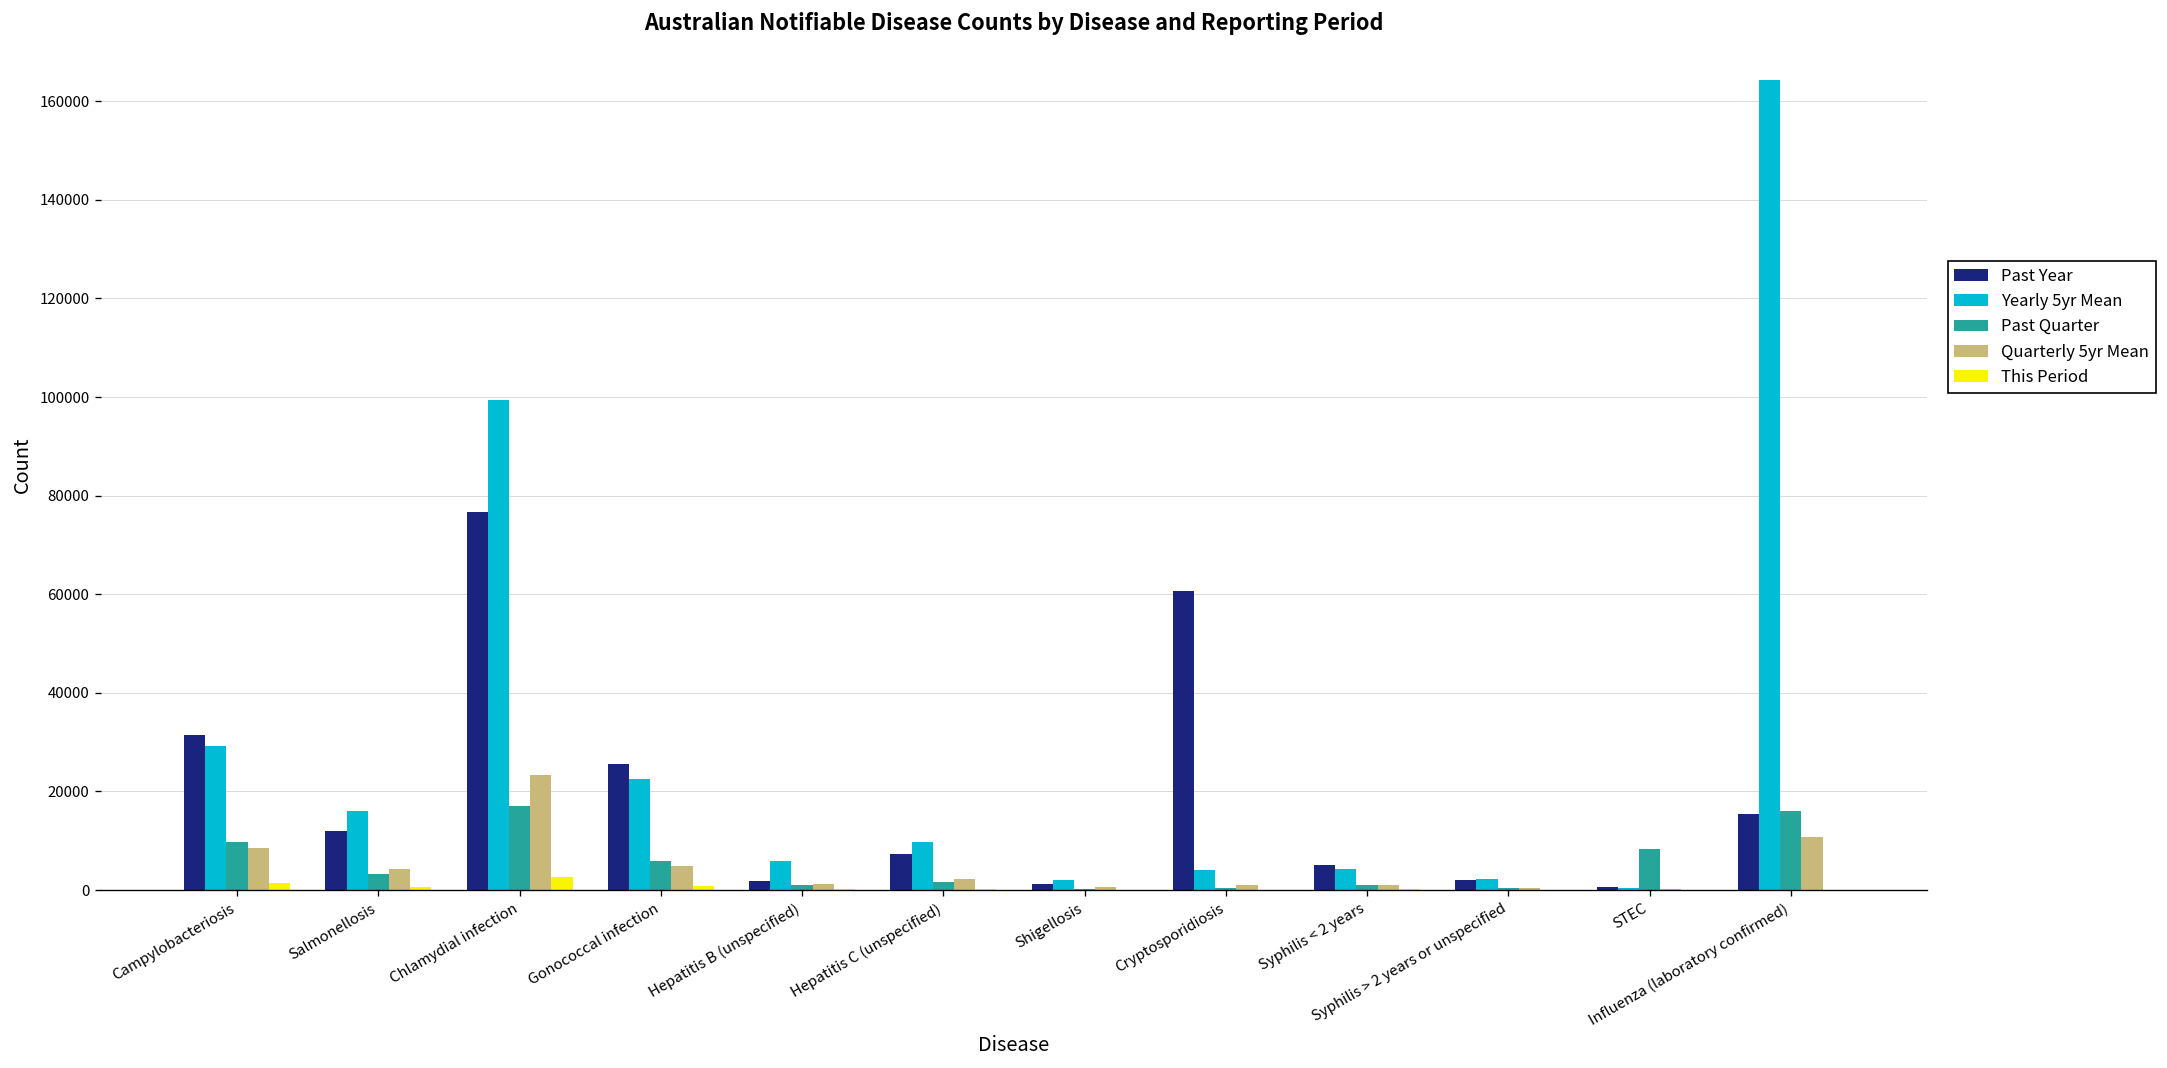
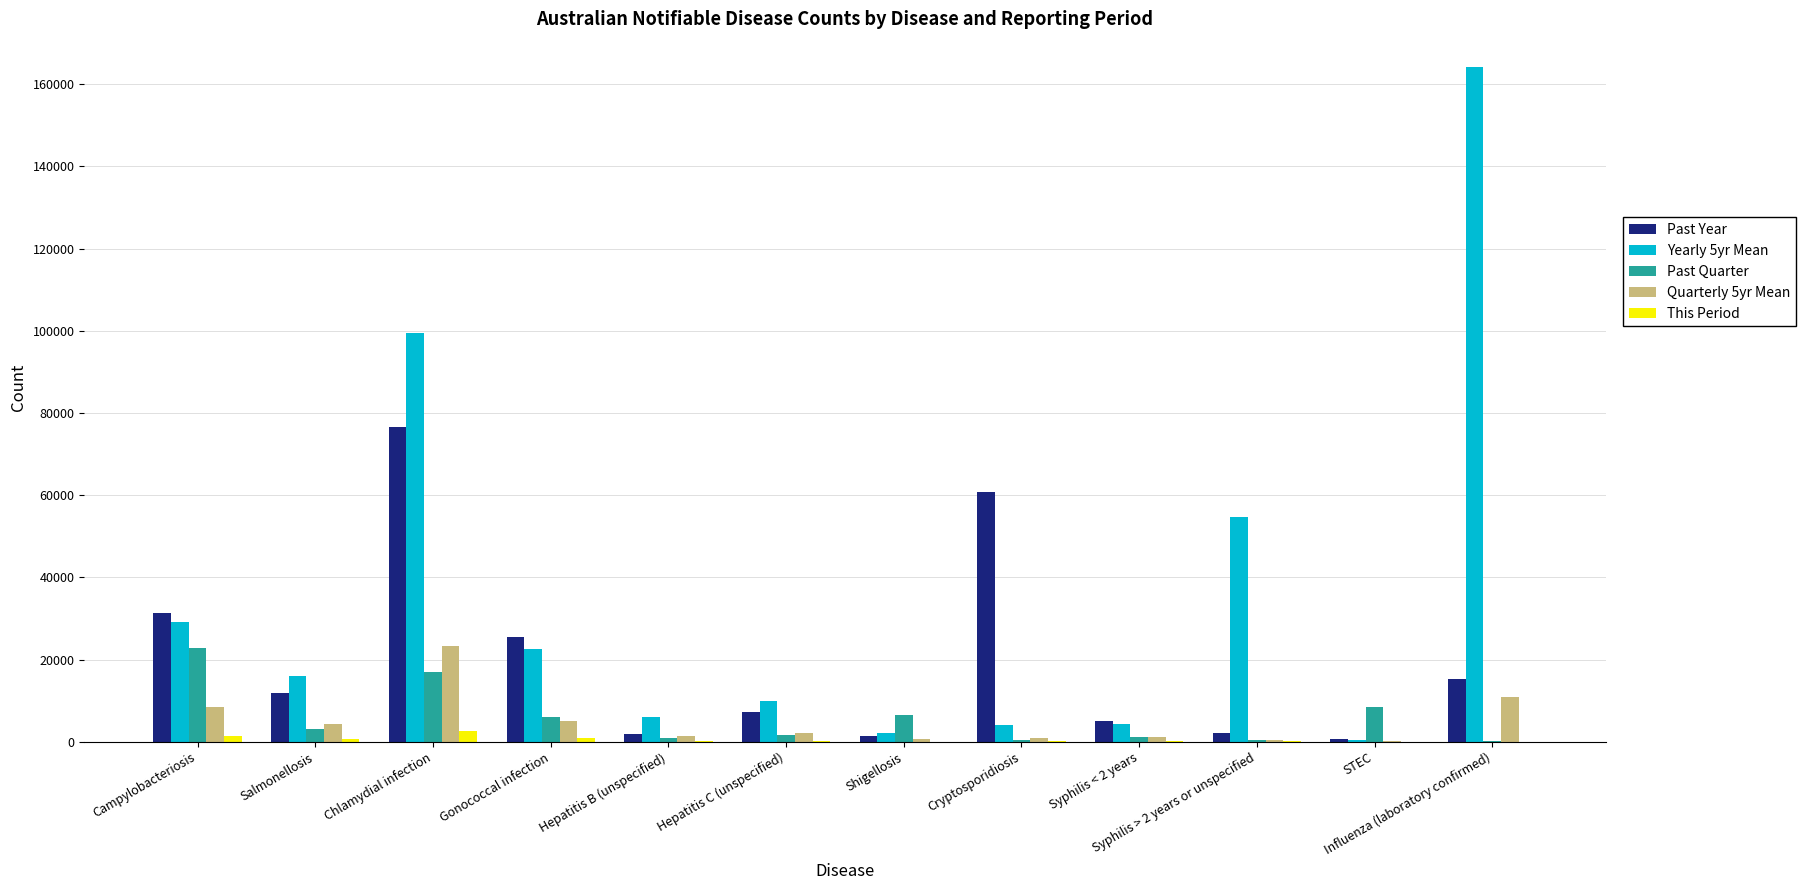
  {
    "Past Year": {
      "Campylobacteriosis": 31000,
      "Salmonellosis": 12000,
      "Chlamydial infection": 77000,
      "Gonococcal infection": 26000,
      "Hepatitis B (unspecified)": 2000,
      "Hepatitis C (unspecified)": 7000,
      "Shigellosis": 1000,
      "Cryptosporidiosis": 61000,
      "Syphilis < 2 years": 5000,
      "Syphilis > 2 years or unspecified": 2000,
      "Influenza (laboratory confirmed)": 15000
    },
    "Yearly 5yr Mean": {
      "Campylobacteriosis": 29000,
      "Salmonellosis": 16000,
      "Chlamydial infection": 99000,
      "Gonococcal infection": 23000,
      "Hepatitis B (unspecified)": 6000,
      "Hepatitis C (unspecified)": 10000,
      "Shigellosis": 2000,
      "Cryptosporidiosis": 4000,
      "Syphilis < 2 years": 4000,
-     "Syphilis > 2 years or unspecified": 2000,
+     "Syphilis > 2 years or unspecified": 55000,
      "Influenza (laboratory confirmed)": 164000
    },
    "Past Quarter": {
-     "Campylobacteriosis": 10000,
+     "Campylobacteriosis": 23000,
      "Salmonellosis": 3000,
      "Chlamydial infection": 17000,
      "Gonococcal infection": 6000,
      "Hepatitis B (unspecified)": 1000,
      "Hepatitis C (unspecified)": 2000,
-     "Shigellosis": 0,
+     "Shigellosis": 6000,
      "Syphilis < 2 years": 1000,
      "STEC": 8000,
-     "Influenza (laboratory confirmed)": 16000
+     "Influenza (laboratory confirmed)": 0
    },
    "Quarterly 5yr Mean": {
      "Campylobacteriosis": 9000,
      "Salmonellosis": 4000,
      "Chlamydial infection": 23000,
      "Gonococcal infection": 5000,
      "Hepatitis B (unspecified)": 1000,
      "Hepatitis C (unspecified)": 2000,
      "Cryptosporidiosis": 1000,
      "Syphilis < 2 years": 1000,
      "Influenza (laboratory confirmed)": 11000
    },
    "This Period": {
      "Campylobacteriosis": 1000,
      "Chlamydial infection": 3000,
      "Gonococcal infection": 1000
    }
  }
